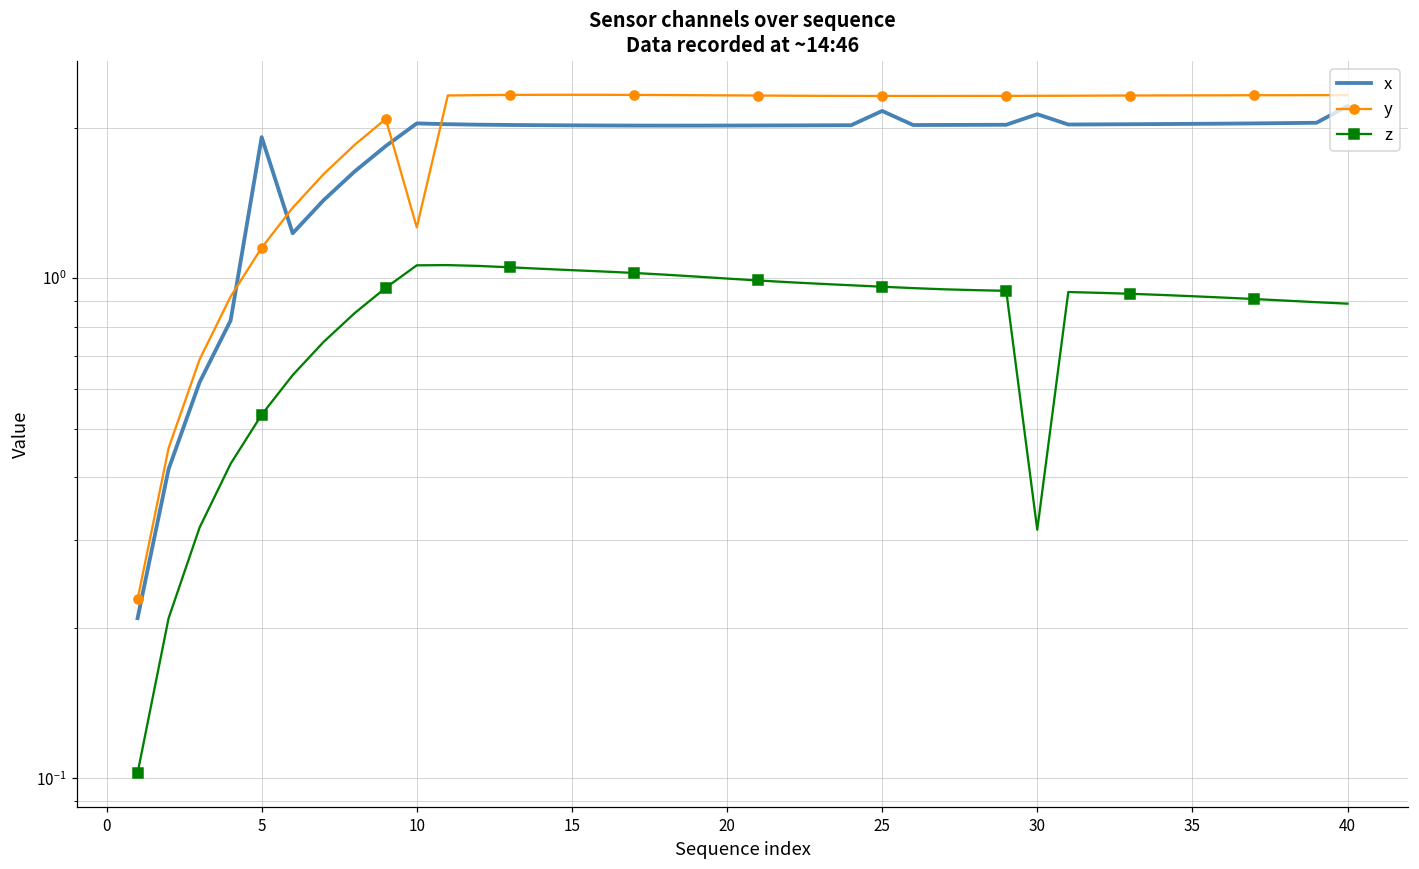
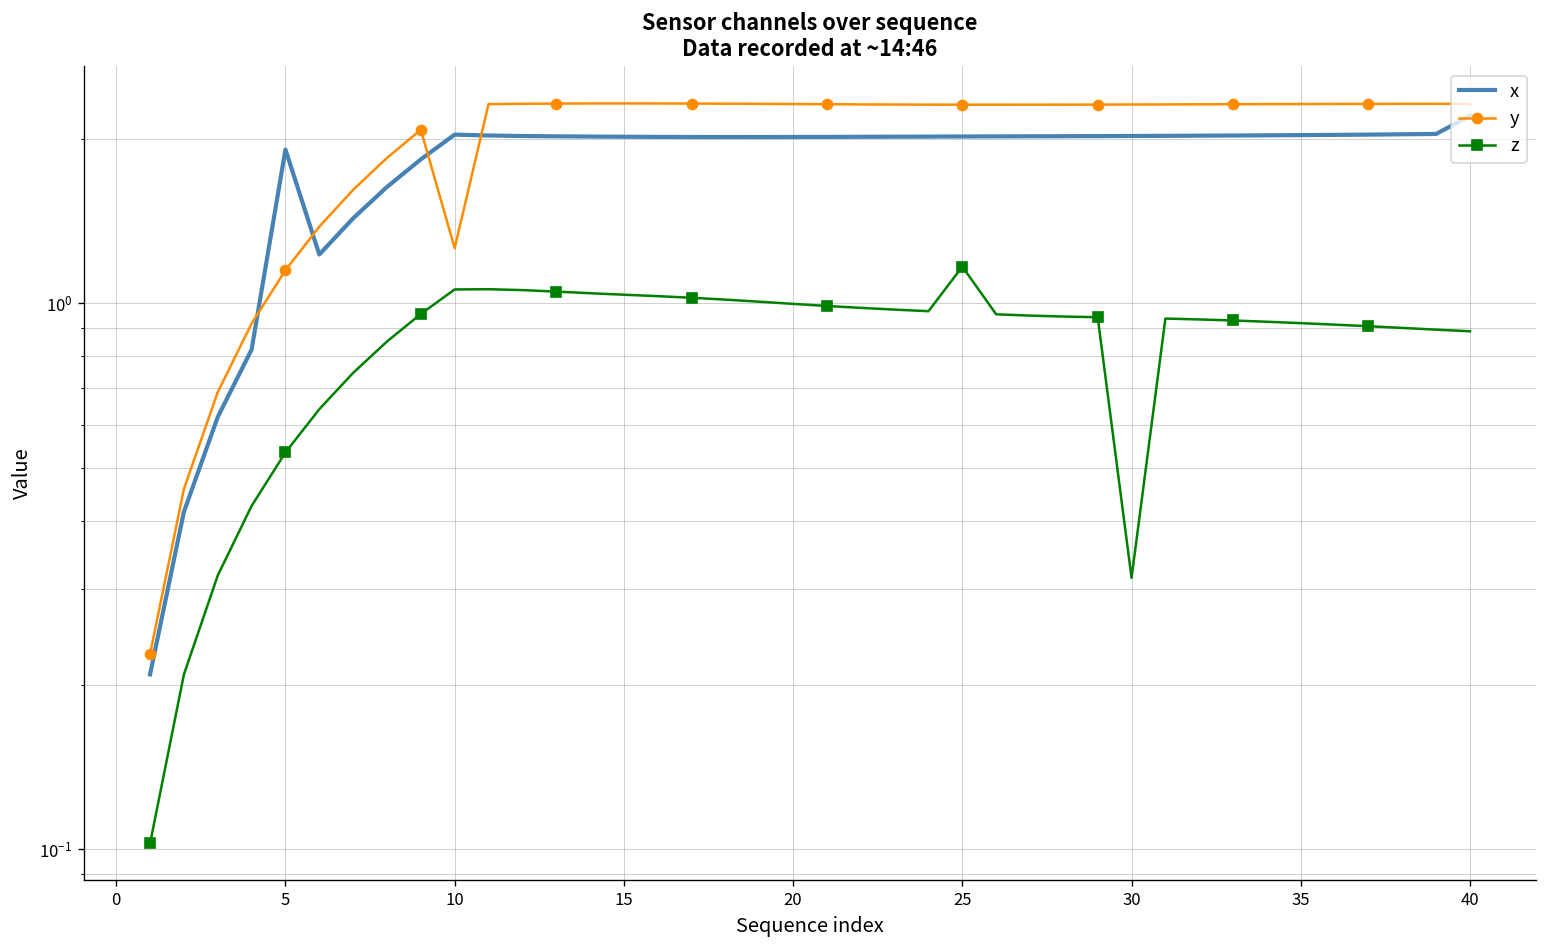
  {
    "x": {
      "5": 1.9,
      "10": 2.0,
      "15": 2.0,
      "20": 2.0,
-     "25": 2.2,
-     "30": 2.1,
+     "25": 2.0,
+     "30": 2.0,
      "35": 2.0
    },
    "y": {
      "5": 1.15,
      "10": 1.26,
      "15": 2.3,
      "20": 2.3,
      "25": 2.3,
      "30": 2.3,
      "35": 2.3
    },
    "z": {
      "5": 0.53,
      "10": 1.06,
      "15": 1.04,
      "20": 1.00,
-     "25": 0.96,
+     "25": 1.17,
      "30": 0.31,
      "35": 0.92,
      "40": 0.89
    }
  }
